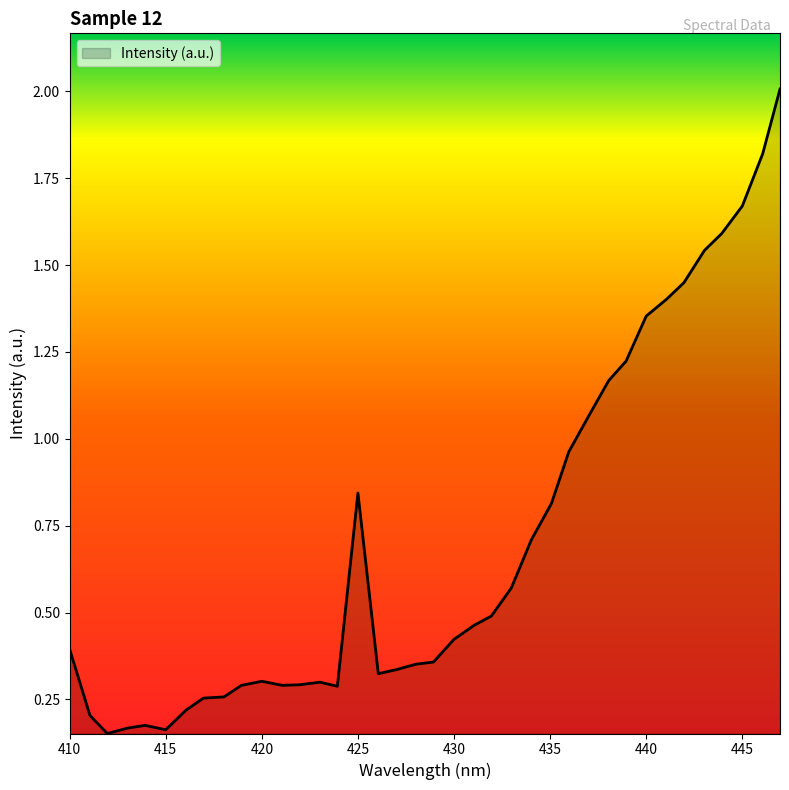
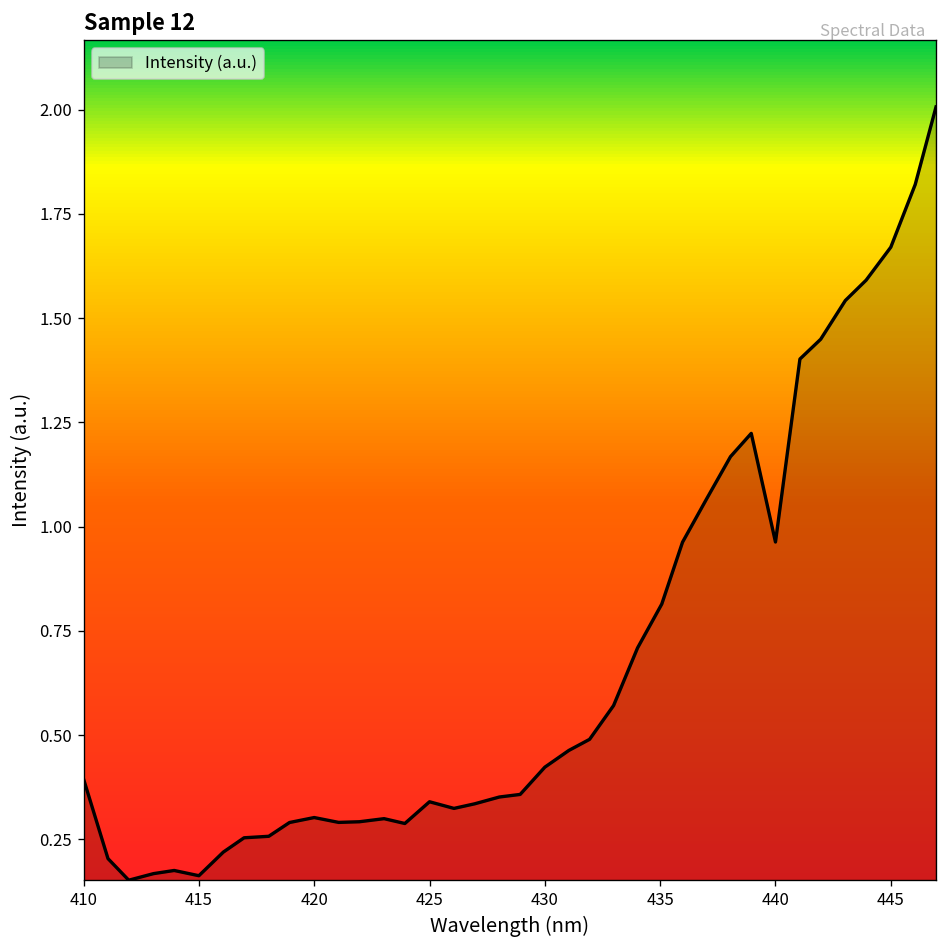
  {
    "410": 0.39,
    "415": 0.16,
    "420": 0.30,
-   "425": 0.84,
+   "425": 0.34,
    "430": 0.42,
-   "440": 1.35,
+   "440": 0.96,
    "445": 1.67
  }
